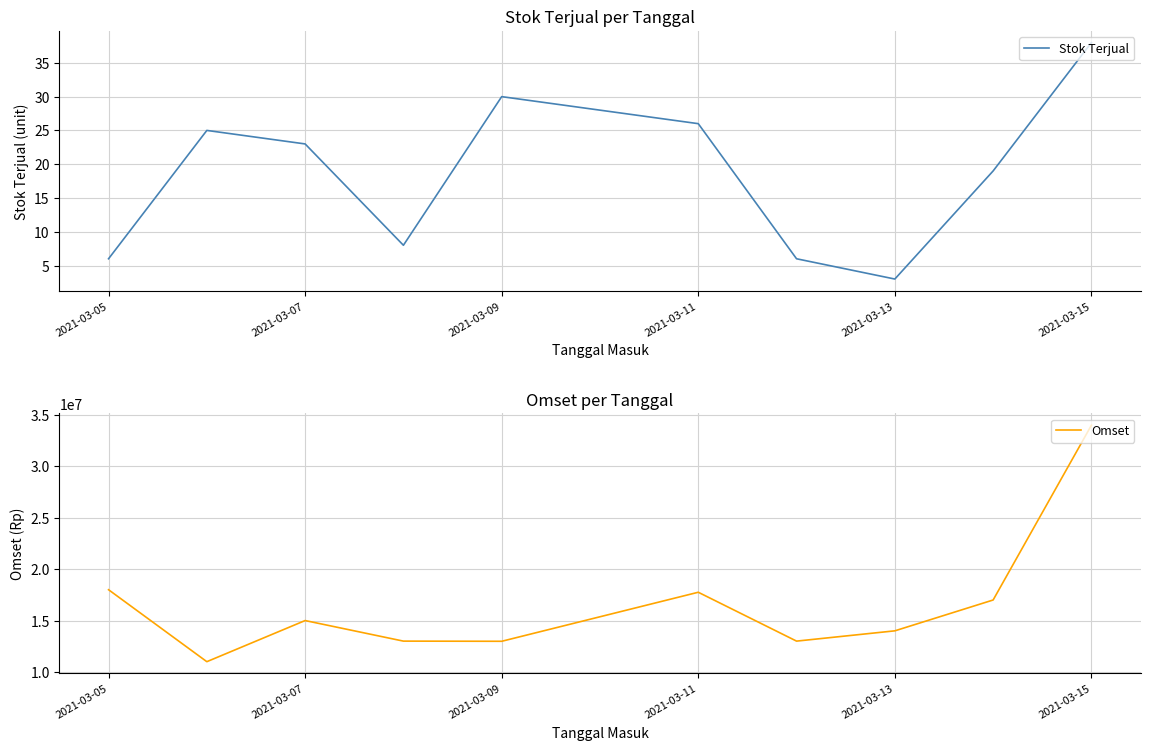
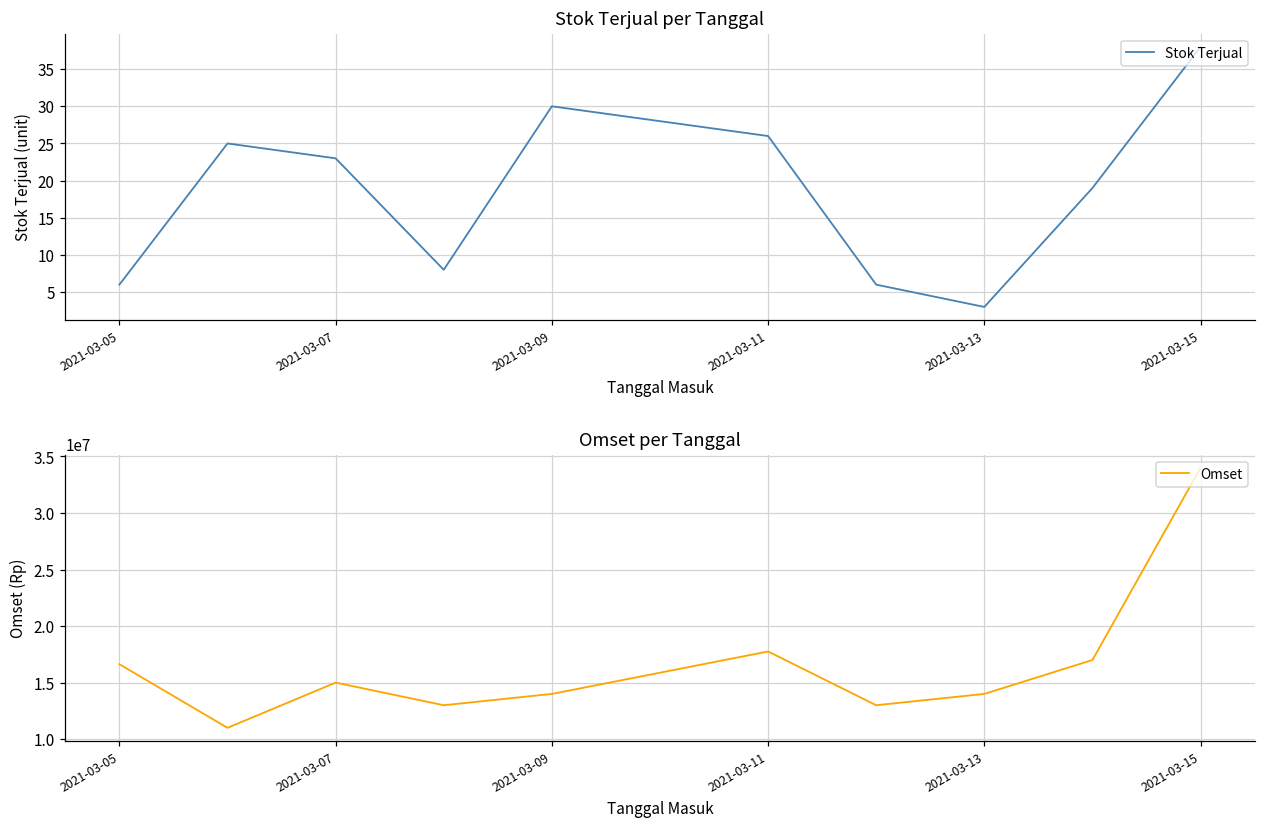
  {
    "Stok Terjual per Tanggal": {
      "2021-03-05": 6,
      "2021-03-07": 23,
      "2021-03-09": 30,
      "2021-03-11": 26,
      "2021-03-13": 3
    },
    "Omset per Tanggal": {
-     "2021-03-05": 18000000,
+     "2021-03-05": 16600000,
      "2021-03-07": 15000000,
-     "2021-03-09": 13000000,
+     "2021-03-09": 14000000,
      "2021-03-11": 17800000,
      "2021-03-13": 14000000
    }
  }
